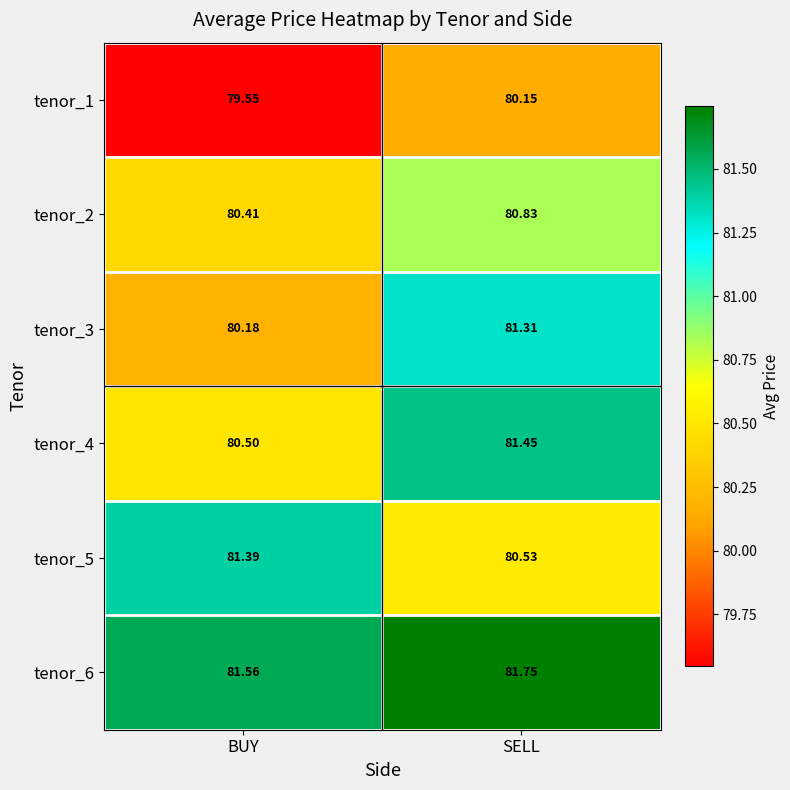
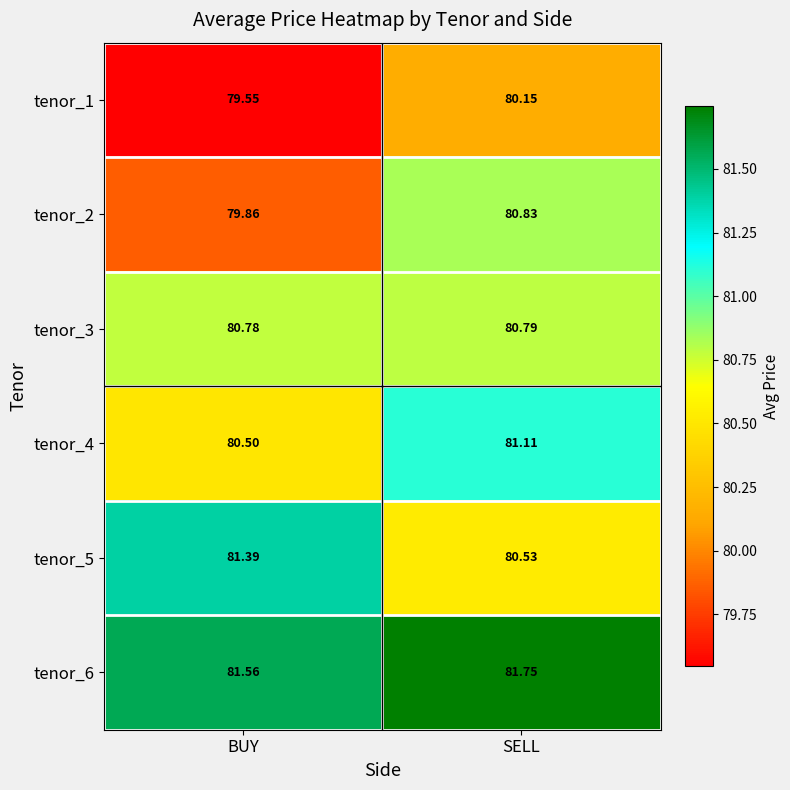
  {
    "tenor_1": {
      "BUY": 79.55,
      "SELL": 80.15
    },
    "tenor_2": {
-     "BUY": 80.41,
+     "BUY": 79.86,
      "SELL": 80.83
    },
    "tenor_3": {
-     "BUY": 80.18,
-     "SELL": 81.31
+     "BUY": 80.78,
+     "SELL": 80.79
    },
    "tenor_4": {
      "BUY": 80.50,
-     "SELL": 81.45
+     "SELL": 81.11
    },
    "tenor_5": {
      "BUY": 81.39,
      "SELL": 80.53
    },
    "tenor_6": {
      "BUY": 81.56,
      "SELL": 81.75
    }
  }
